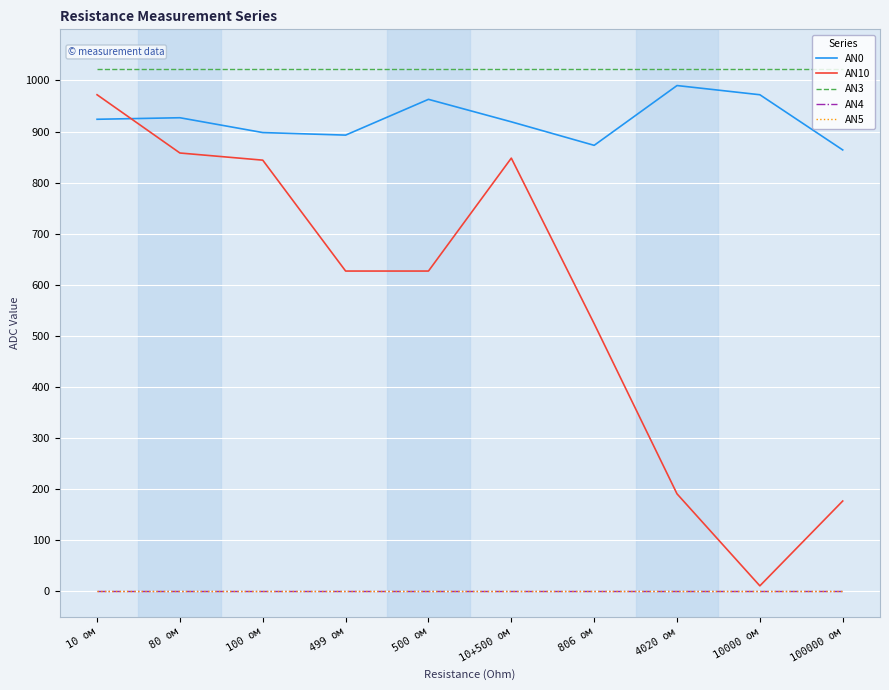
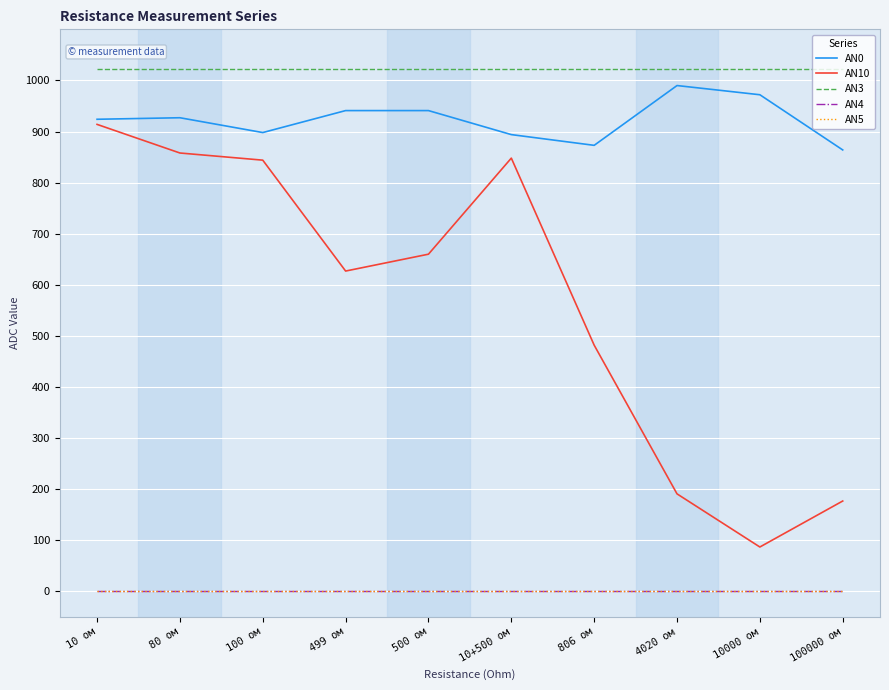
  {
    "AN0": {
      "10 ом": 920,
      "80 ом": 930,
      "100 ом": 900,
-     "499 ом": 890,
-     "500 ом": 960,
-     "10+500 ом": 920,
+     "499 ом": 940,
+     "500 ом": 940,
+     "10+500 ом": 890,
      "806 ом": 870,
      "4020 ом": 990,
      "10000 ом": 970,
      "100000 ом": 860
    },
    "AN10": {
-     "10 ом": 970,
+     "10 ом": 910,
      "80 ом": 860,
      "100 ом": 840,
      "499 ом": 630,
-     "500 ом": 630,
+     "500 ом": 660,
      "10+500 ом": 850,
-     "806 ом": 520,
+     "806 ом": 480,
      "4020 ом": 190,
-     "10000 ом": 10,
+     "10000 ом": 90,
      "100000 ом": 180
    },
    "AN3": {
      "10 ом": 1020,
      "80 ом": 1020,
      "100 ом": 1020,
      "499 ом": 1020,
      "500 ом": 1020,
      "10+500 ом": 1020,
      "806 ом": 1020,
      "4020 ом": 1020,
      "10000 ом": 1020
    },
    "AN5": {
      "10 ом": 0,
      "80 ом": 0,
      "100 ом": 0,
      "499 ом": 0,
      "500 ом": 0,
      "10+500 ом": 0,
      "806 ом": 0,
      "4020 ом": 0,
      "10000 ом": 0,
      "100000 ом": 0
    }
  }
